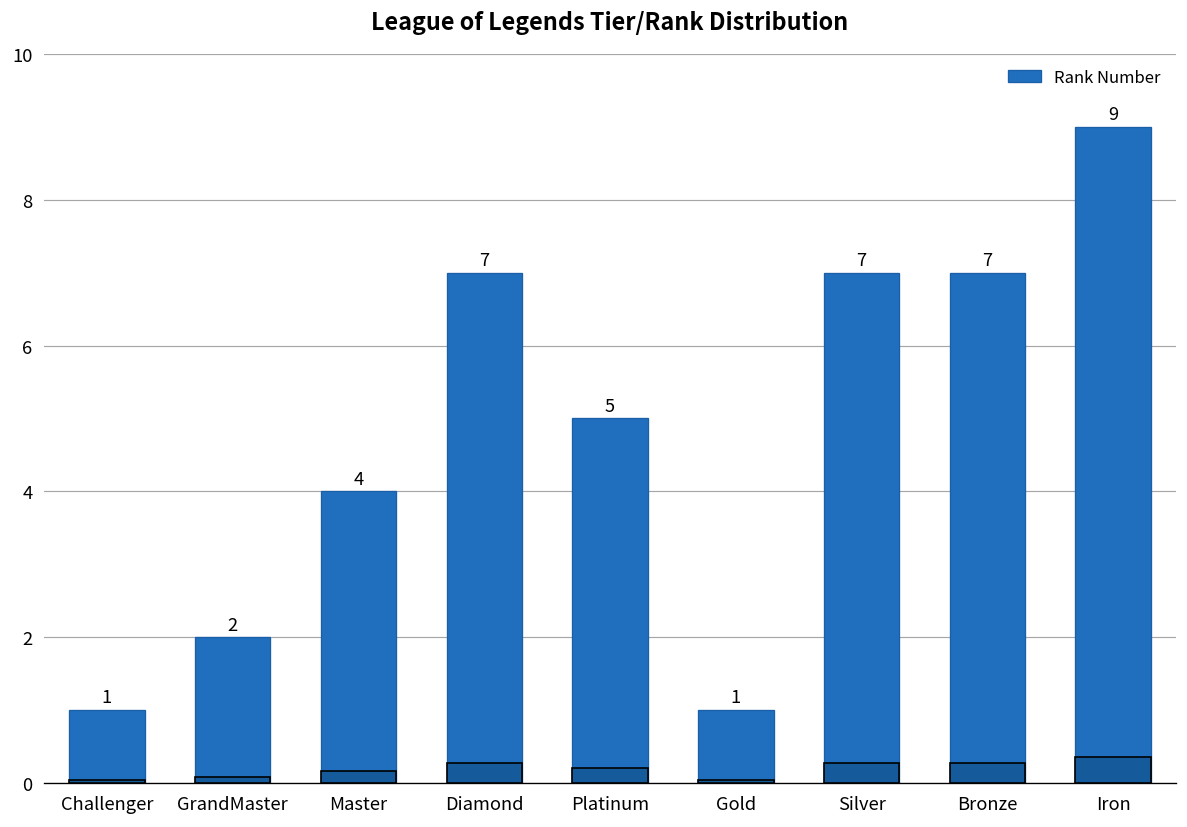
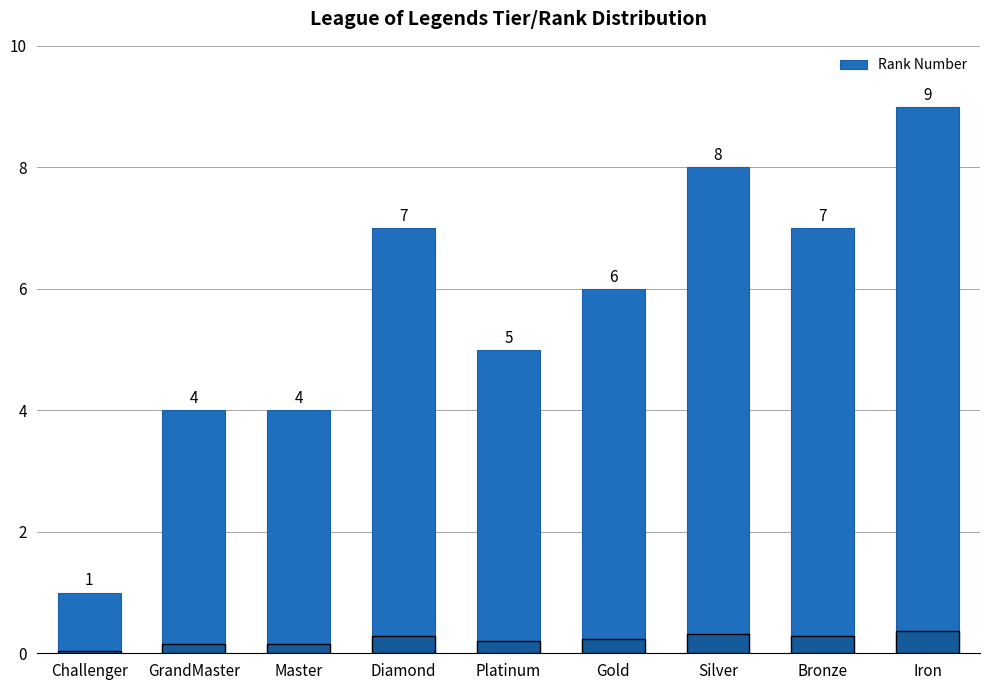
  {
    "Challenger": 1,
-   "GrandMaster": 2,
+   "GrandMaster": 4,
    "Master": 4,
    "Diamond": 7,
    "Platinum": 5,
-   "Gold": 1,
-   "Silver": 7,
+   "Gold": 6,
+   "Silver": 8,
    "Bronze": 7,
    "Iron": 9
  }
